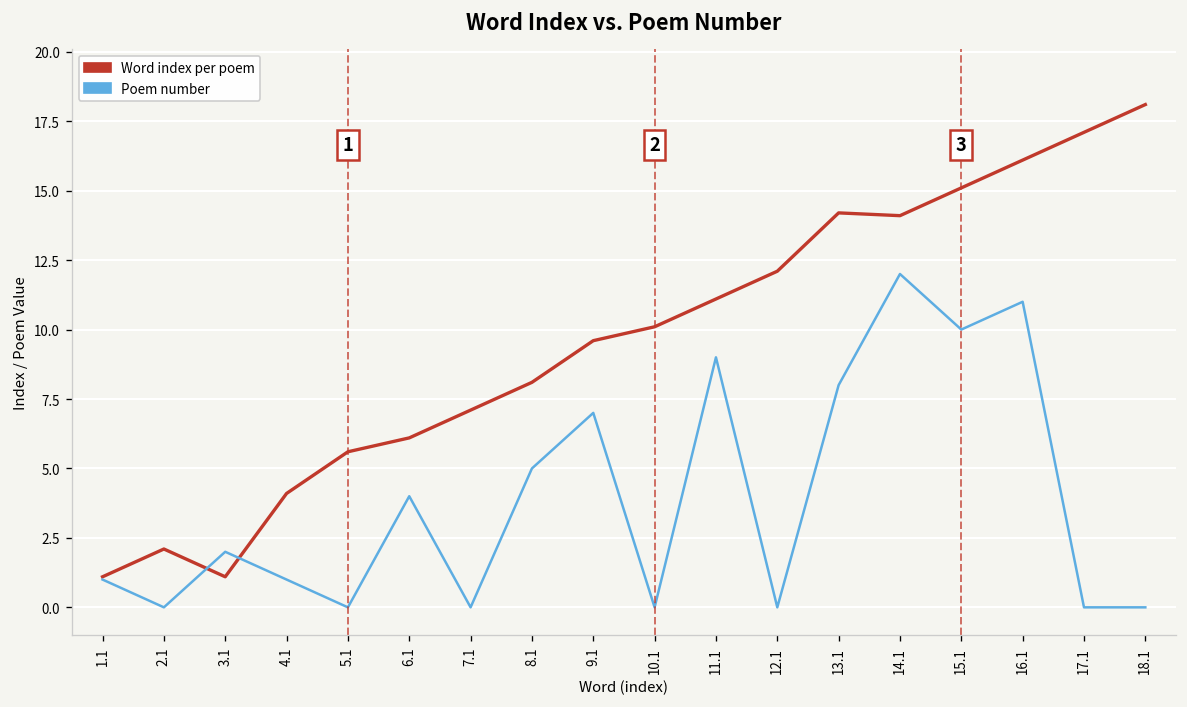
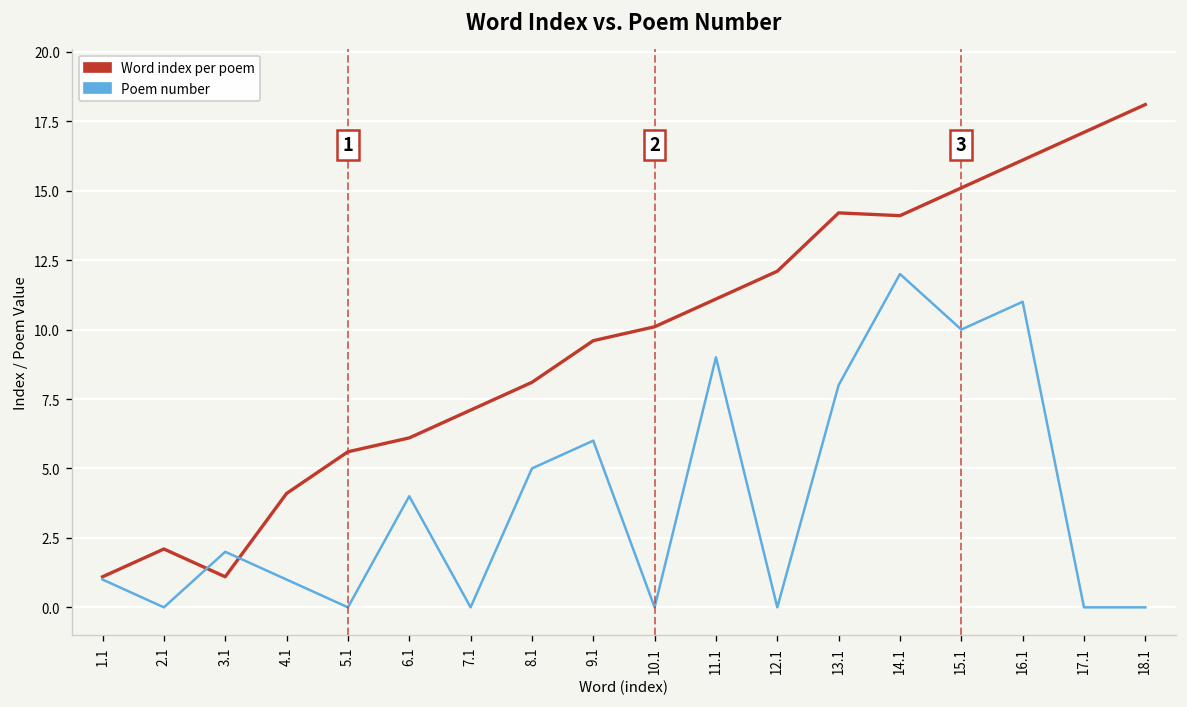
  {
    "Word index per poem": {
      "2.1": 2,
      "3.1": 1,
      "4.1": 4,
      "5.1": 5.6,
      "6.1": 6,
      "7.1": 7,
      "8.1": 8,
      "9.1": 9.6,
      "10.1": 10,
      "11.1": 11,
      "12.1": 12,
      "13.1": 14.2,
      "14.1": 14,
      "15.1": 15,
      "16.1": 16,
      "17.1": 17,
      "18.1": 18
    },
    "Poem number": {
      "2.1": 0,
      "3.1": 2,
      "4.1": 1,
      "5.1": 0,
      "6.1": 4,
      "7.1": 0,
      "8.1": 5,
-     "9.1": 7,
+     "9.1": 6,
      "10.1": 0,
      "11.1": 9,
      "12.1": 0,
      "13.1": 8,
      "14.1": 12,
      "15.1": 10,
      "16.1": 11,
      "17.1": 0,
      "18.1": 0
    }
  }
